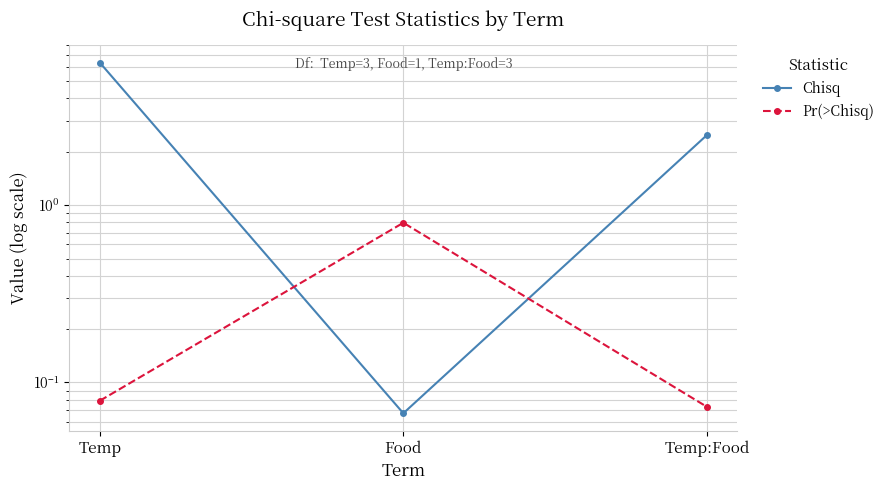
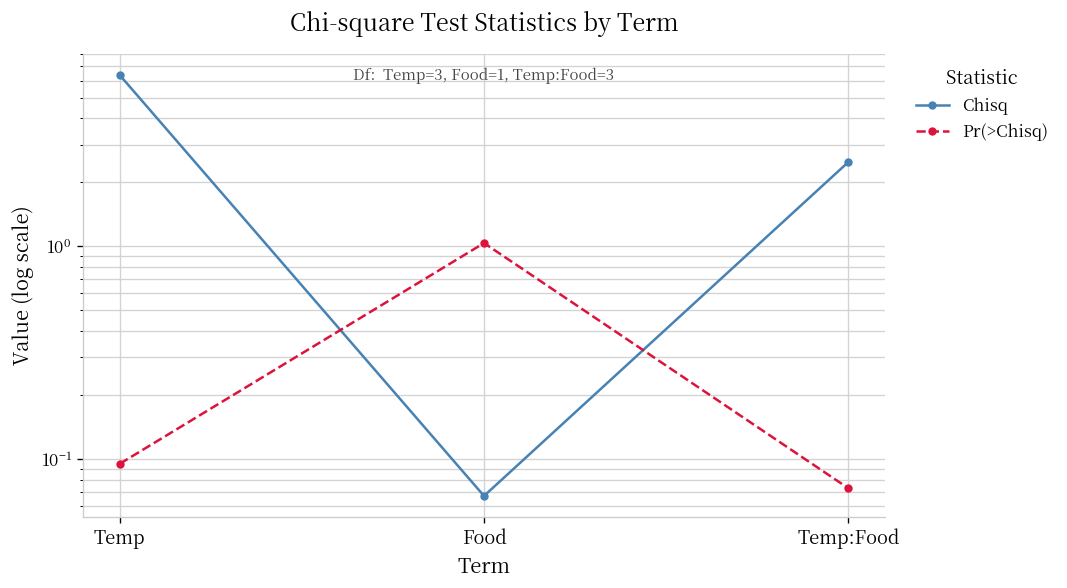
  {
    "Chisq": {
      "Temp": 6.4,
      "Food": 0.067,
      "Temp:Food": 2.5
    },
    "Pr(>Chisq)": {
-     "Temp": 0.08,
-     "Food": 0.8,
+     "Temp": 0.09,
+     "Food": 1.0,
      "Temp:Food": 0.073
    }
  }
